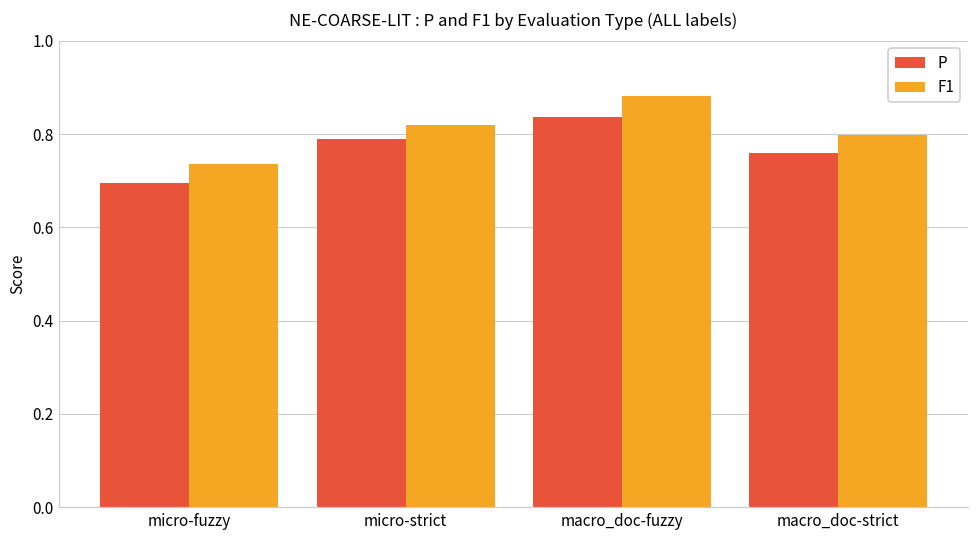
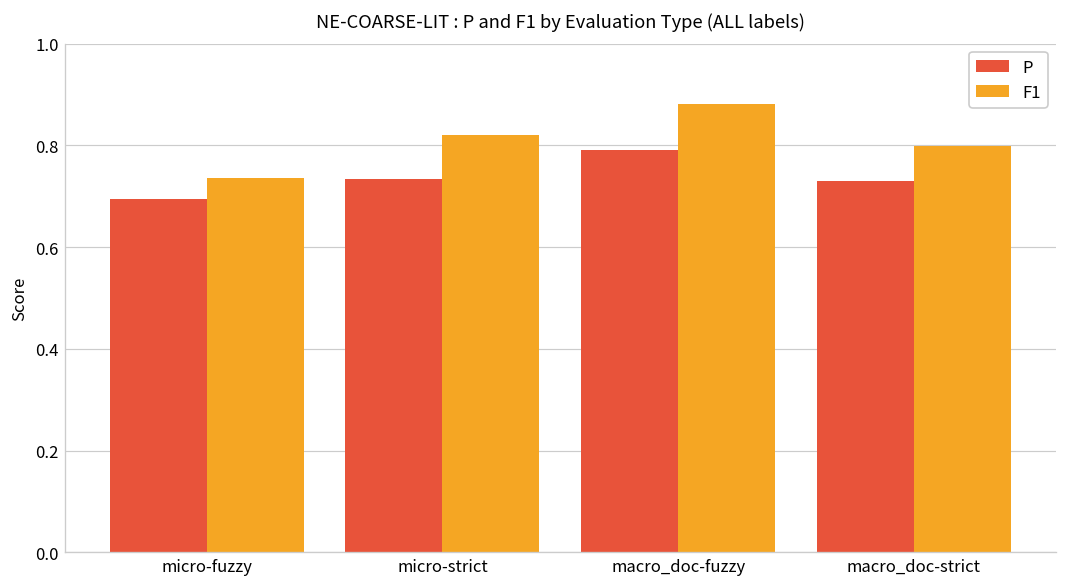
  {
    "P": {
      "micro-fuzzy": 0.70,
-     "micro-strict": 0.79,
-     "macro_doc-fuzzy": 0.84,
-     "macro_doc-strict": 0.76
+     "micro-strict": 0.73,
+     "macro_doc-fuzzy": 0.79,
+     "macro_doc-strict": 0.73
    },
    "F1": {
      "micro-fuzzy": 0.74,
      "micro-strict": 0.82,
      "macro_doc-fuzzy": 0.88,
      "macro_doc-strict": 0.80
    }
  }
